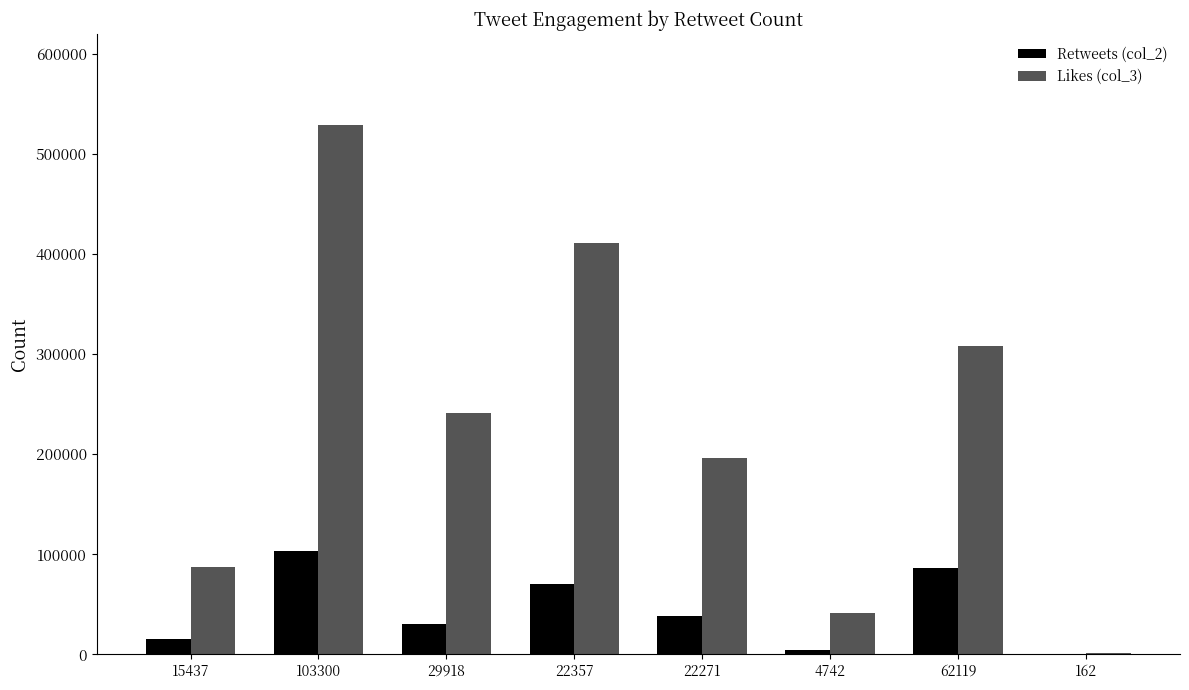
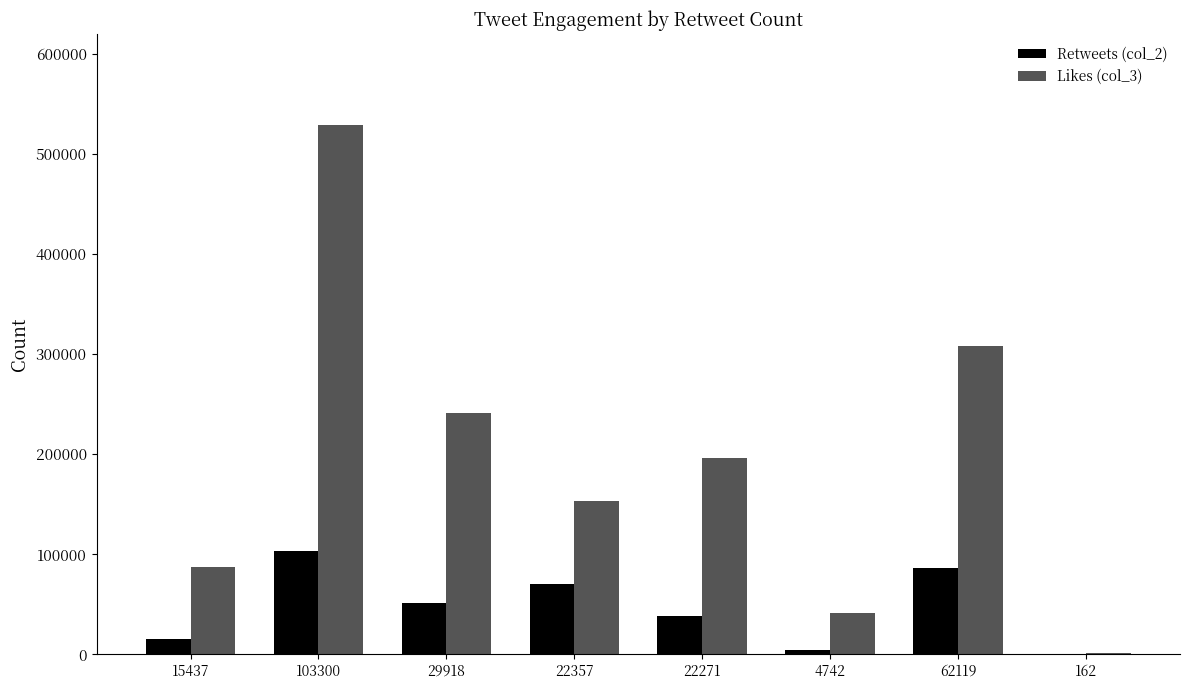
  {
    "Retweets (col_2)": {
      "15437": 15000,
      "103300": 103000,
-     "29918": 30000,
+     "29918": 51000,
      "22357": 70000,
      "22271": 39000,
      "4742": 5000,
      "62119": 87000
    },
    "Likes (col_3)": {
      "15437": 87000,
      "103300": 529000,
      "29918": 241000,
-     "22357": 411000,
+     "22357": 153000,
      "22271": 197000,
      "4742": 41000,
      "62119": 308000
    }
  }
